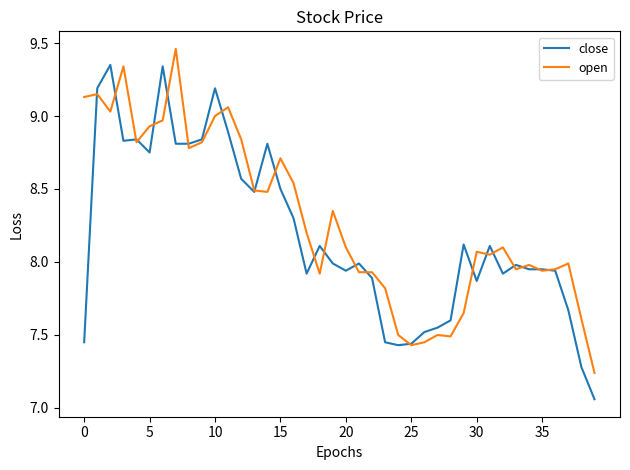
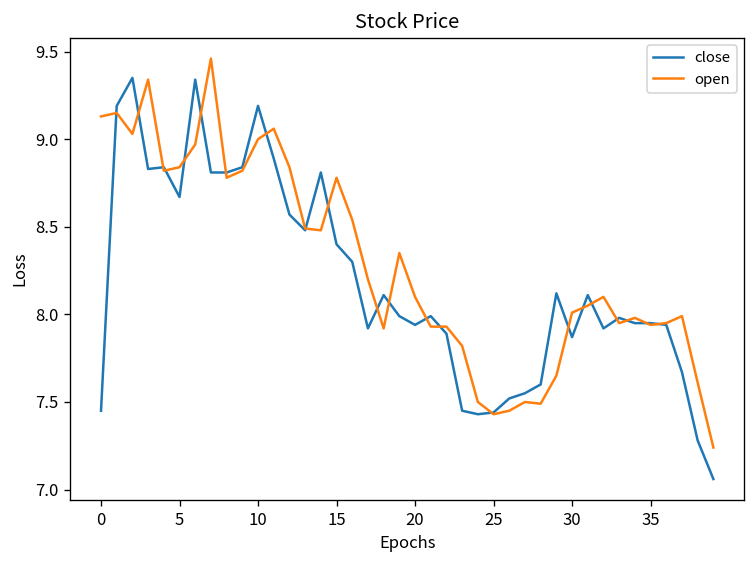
  {
    "close": {
      "0": 7.45,
-     "5": 8.75,
+     "5": 8.67,
      "10": 9.19,
-     "15": 8.5,
+     "15": 8.4,
      "20": 7.94,
      "30": 7.87
    },
    "open": {
      "0": 9.13,
-     "5": 8.93,
+     "5": 8.84,
      "10": 9.00,
-     "15": 8.71,
+     "15": 8.78,
      "20": 8.10,
-     "30": 8.07
+     "30": 8.01
    }
  }
